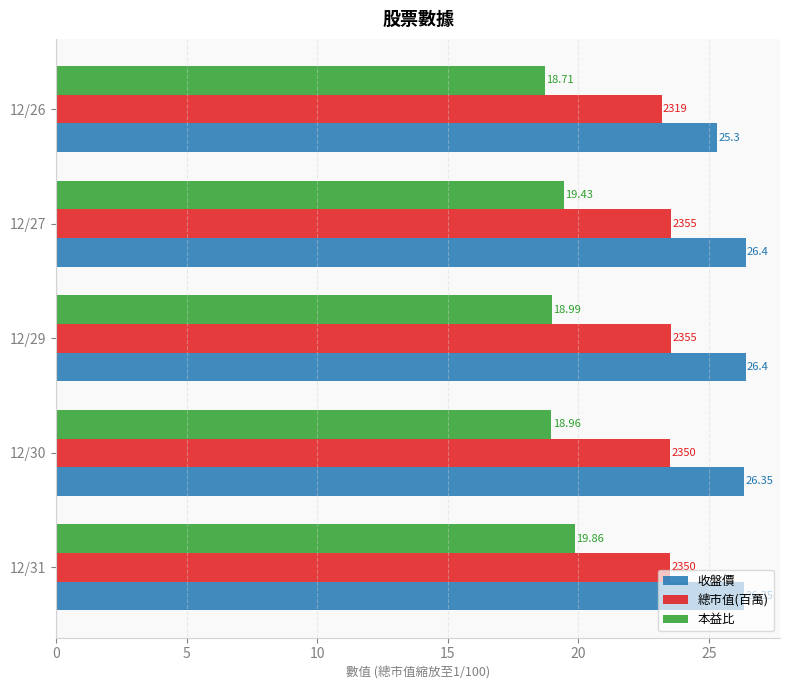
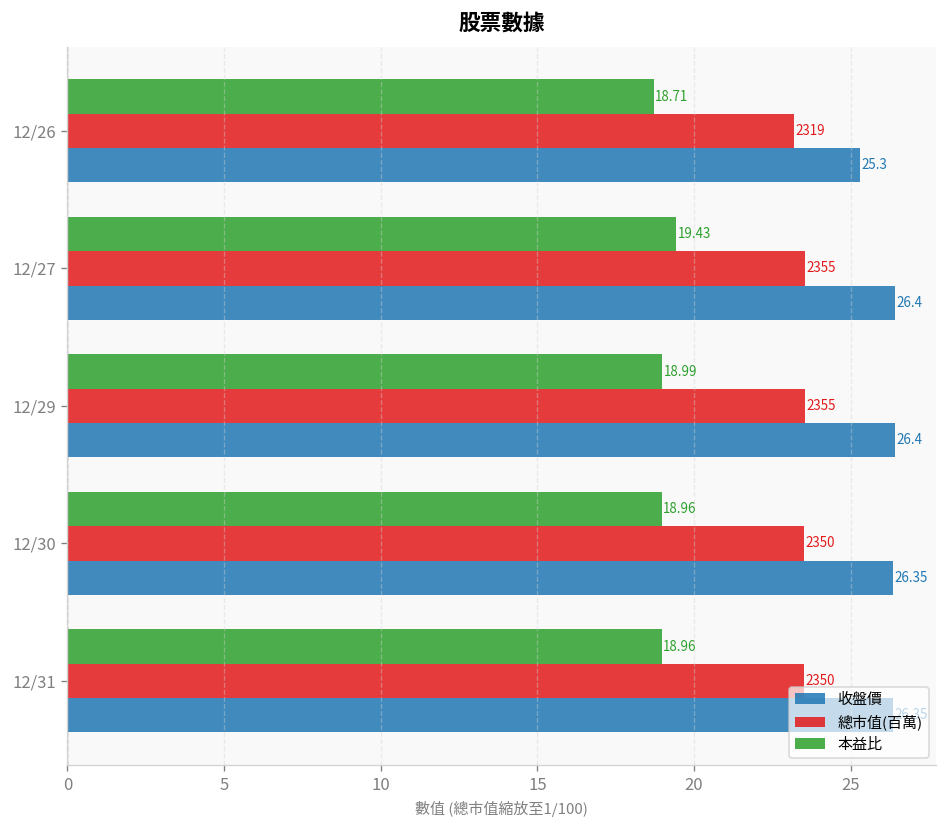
  {
    "收盤價": {
      "12/26": 25.3,
      "12/27": 26.4,
      "12/29": 26.4,
      "12/30": 26.35
    },
    "本益比": {
      "12/26": 18.71,
      "12/27": 19.43,
      "12/29": 18.99,
      "12/30": 18.96,
-     "12/31": 19.86
+     "12/31": 18.96
    }
  }
